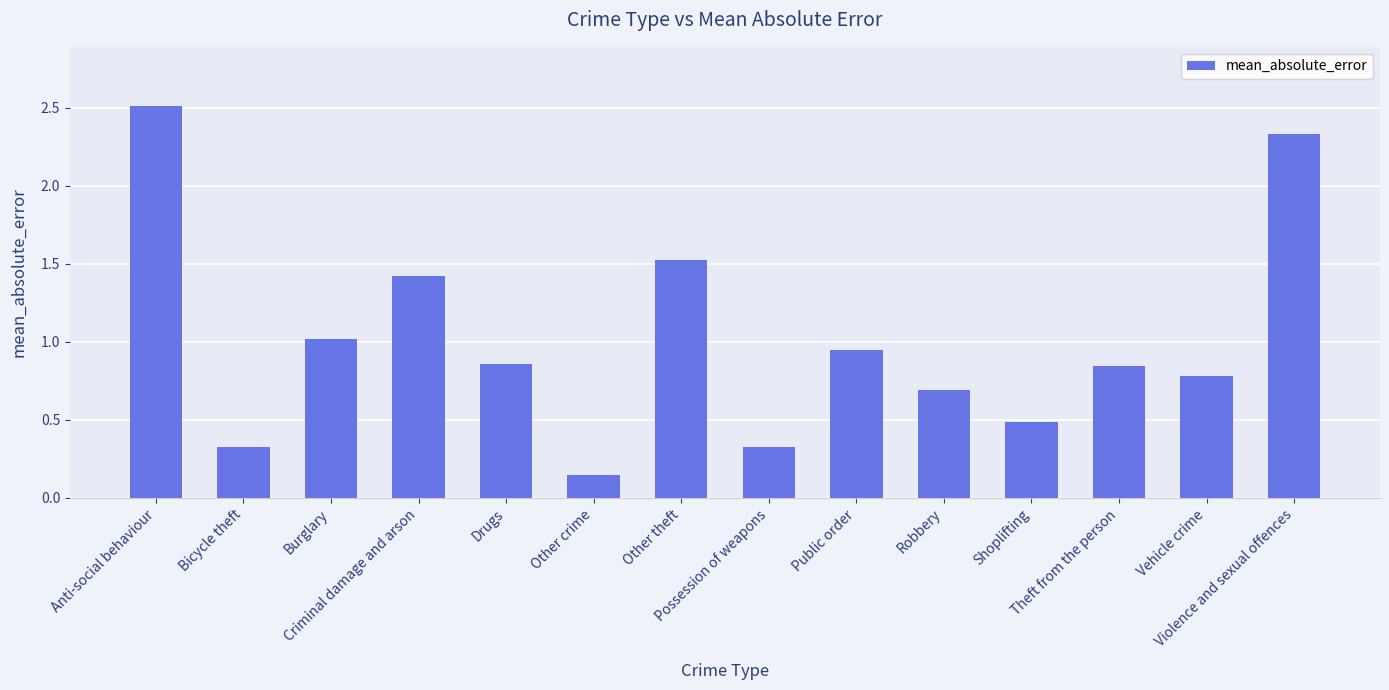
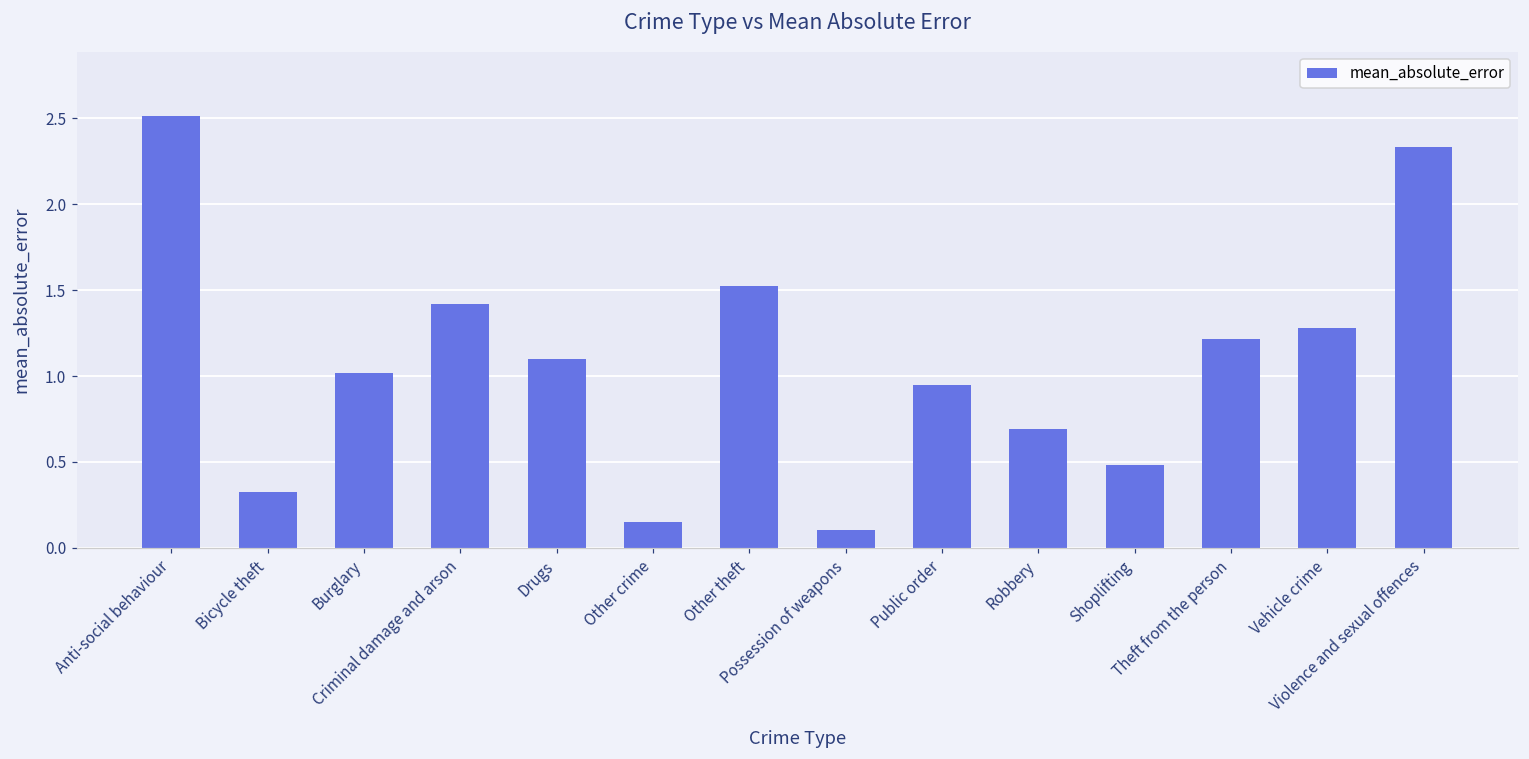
  {
    "Anti-social behaviour": 2.51,
    "Bicycle theft": 0.33,
    "Burglary": 1.02,
    "Criminal damage and arson": 1.42,
-   "Drugs": 0.86,
+   "Drugs": 1.10,
    "Other crime": 0.15,
    "Other theft": 1.52,
-   "Possession of weapons": 0.33,
+   "Possession of weapons": 0.11,
    "Public order": 0.95,
    "Robbery": 0.69,
    "Shoplifting": 0.48,
-   "Theft from the person": 0.85,
-   "Vehicle crime": 0.78,
+   "Theft from the person": 1.21,
+   "Vehicle crime": 1.28,
    "Violence and sexual offences": 2.33
  }
